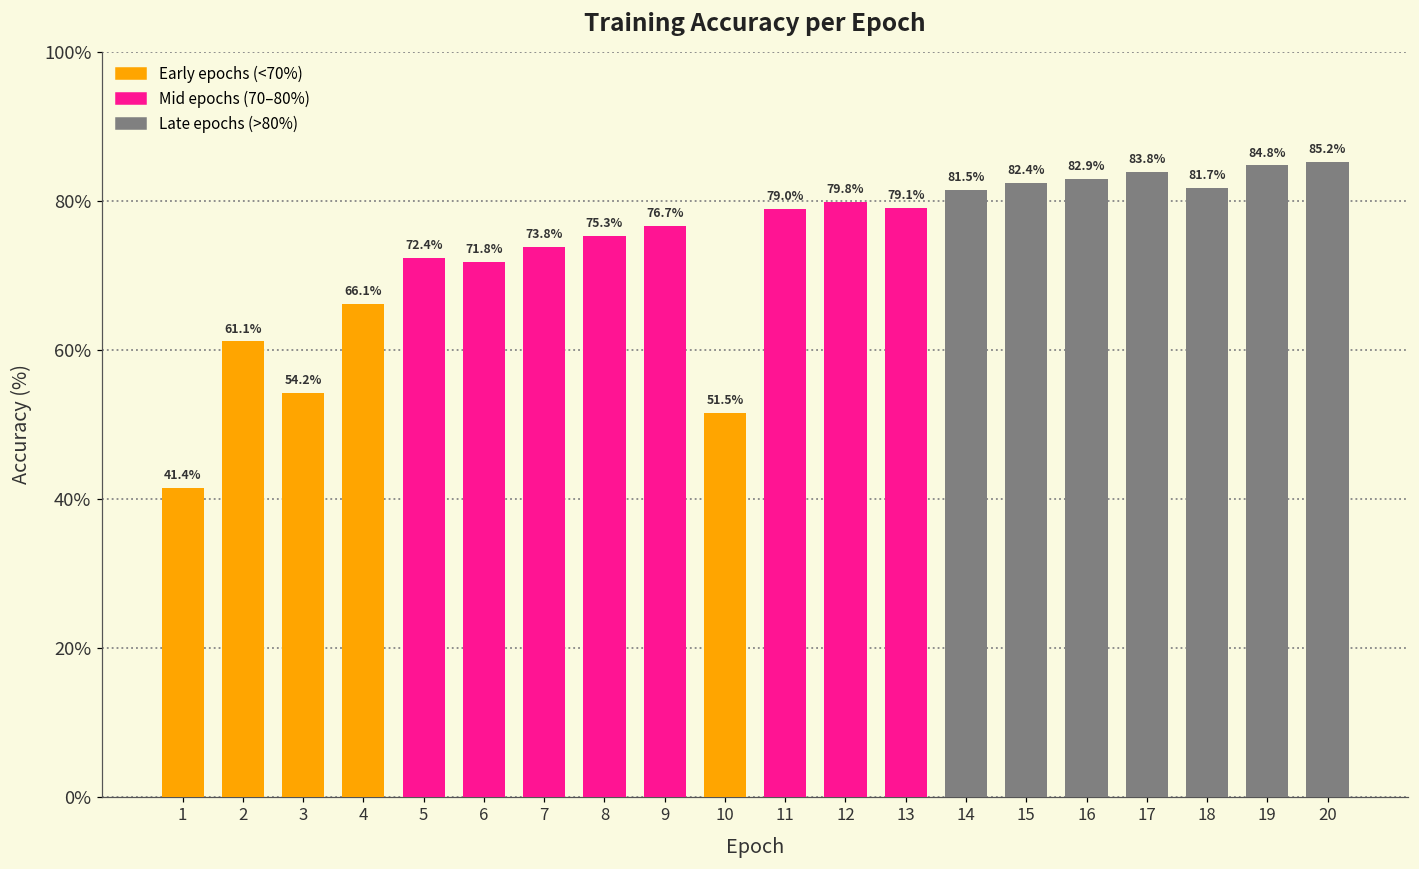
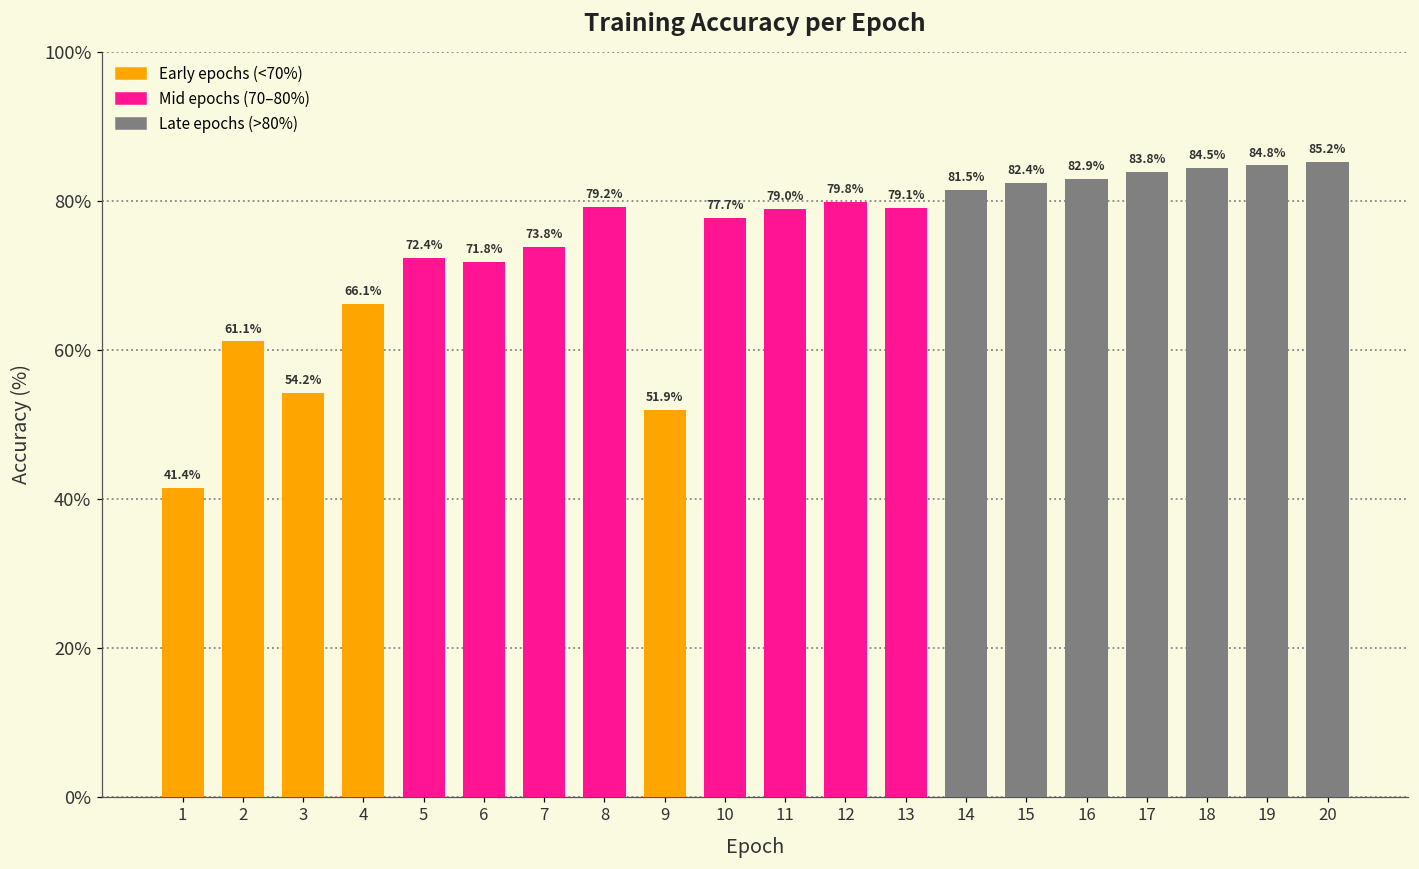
  {
    "1": "41.4%",
    "2": "61.1%",
    "3": "54.2%",
    "4": "66.1%",
    "5": "72.4%",
    "6": "71.8%",
    "7": "73.8%",
-   "8": "75.3%",
-   "9": "76.7%",
-   "10": "51.5%",
+   "8": "79.2%",
+   "9": "51.9%",
+   "10": "77.7%",
    "11": "79.0%",
    "12": "79.8%",
    "13": "79.1%",
    "14": "81.5%",
    "15": "82.4%",
    "16": "82.9%",
    "17": "83.8%",
-   "18": "81.7%",
+   "18": "84.5%",
    "19": "84.8%",
    "20": "85.2%"
  }
